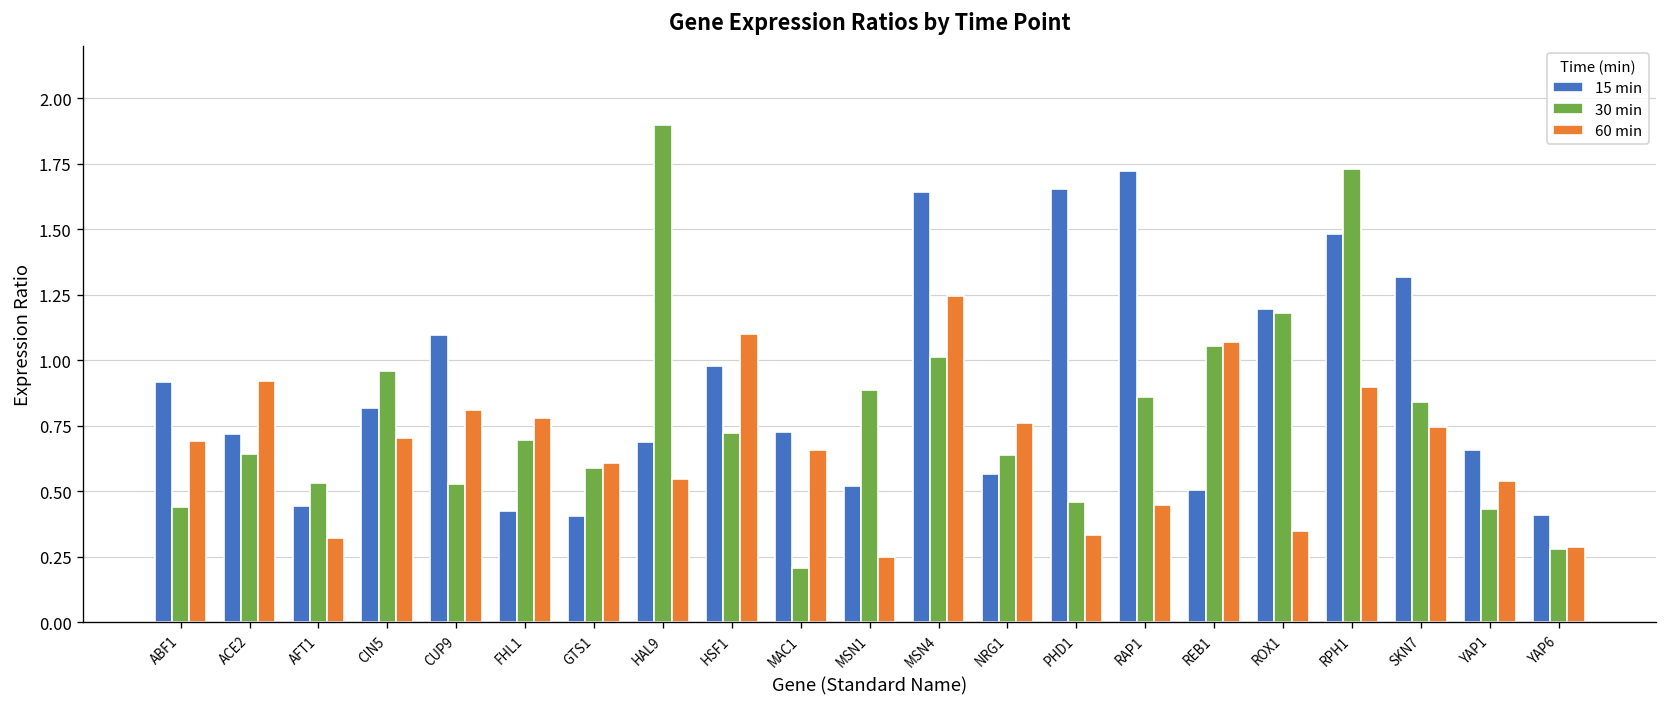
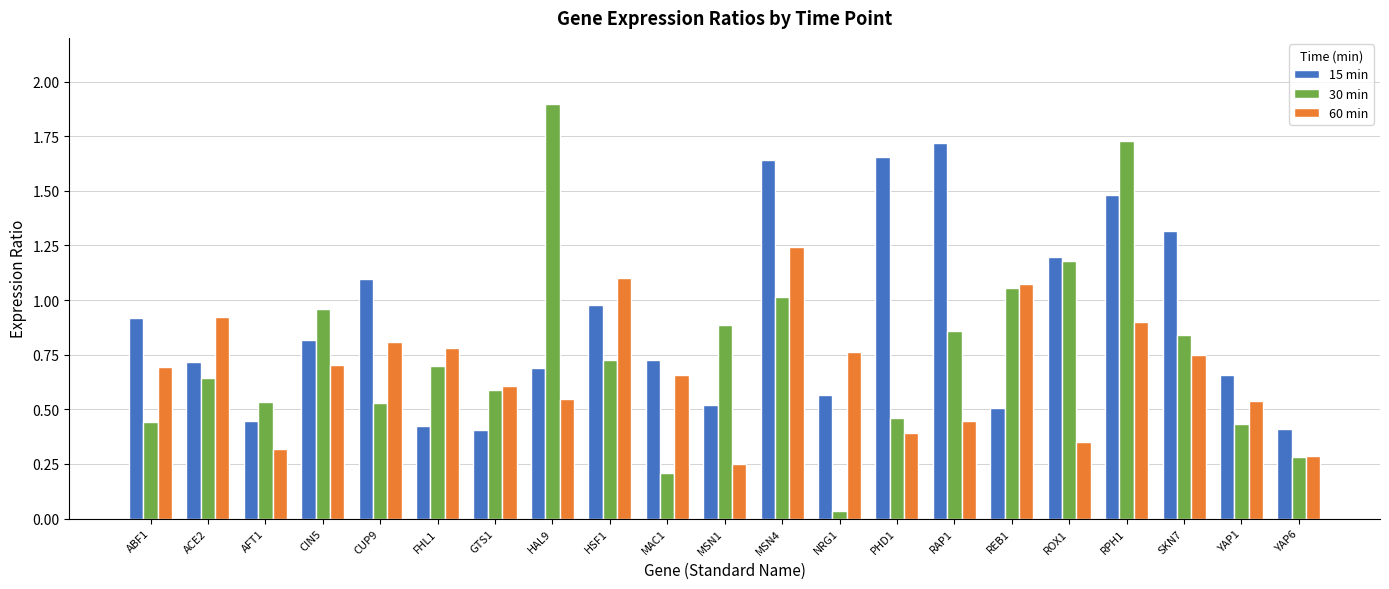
  {
    "15 min": {
      "ABF1": 0.92,
      "ACE2": 0.72,
      "AFT1": 0.44,
      "CIN5": 0.82,
      "CUP9": 1.10,
      "FHL1": 0.43,
      "GTS1": 0.40,
      "HAL9": 0.69,
      "HSF1": 0.98,
      "MAC1": 0.73,
      "MSN1": 0.52,
      "MSN4": 1.64,
      "NRG1": 0.56,
      "PHD1": 1.65,
      "RAP1": 1.72,
      "REB1": 0.50,
      "ROX1": 1.20,
      "RPH1": 1.48,
      "SKN7": 1.32,
      "YAP1": 0.66,
      "YAP6": 0.41
    },
    "30 min": {
      "ABF1": 0.44,
      "ACE2": 0.64,
      "AFT1": 0.53,
      "CIN5": 0.96,
      "CUP9": 0.53,
      "FHL1": 0.70,
      "GTS1": 0.59,
      "HAL9": 1.90,
      "HSF1": 0.72,
      "MAC1": 0.21,
      "MSN1": 0.89,
      "MSN4": 1.01,
-     "NRG1": 0.64,
+     "NRG1": 0.03,
      "PHD1": 0.46,
      "RAP1": 0.86,
      "REB1": 1.05,
      "ROX1": 1.18,
      "RPH1": 1.73,
      "SKN7": 0.84,
      "YAP1": 0.43,
      "YAP6": 0.28
    },
    "60 min": {
      "ABF1": 0.69,
      "ACE2": 0.92,
      "AFT1": 0.32,
      "CIN5": 0.70,
      "CUP9": 0.81,
      "FHL1": 0.78,
      "GTS1": 0.61,
      "HAL9": 0.55,
      "HSF1": 1.10,
      "MAC1": 0.66,
      "MSN1": 0.25,
      "MSN4": 1.24,
      "NRG1": 0.76,
-     "PHD1": 0.33,
+     "PHD1": 0.39,
      "RAP1": 0.45,
      "REB1": 1.07,
      "ROX1": 0.35,
      "RPH1": 0.90,
      "SKN7": 0.75,
      "YAP1": 0.54,
      "YAP6": 0.29
    }
  }
